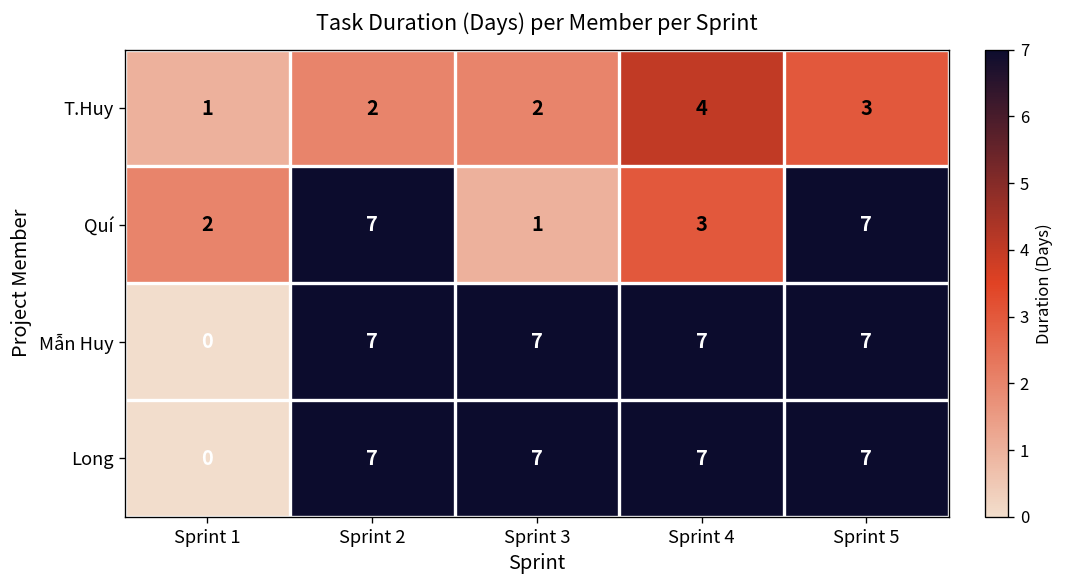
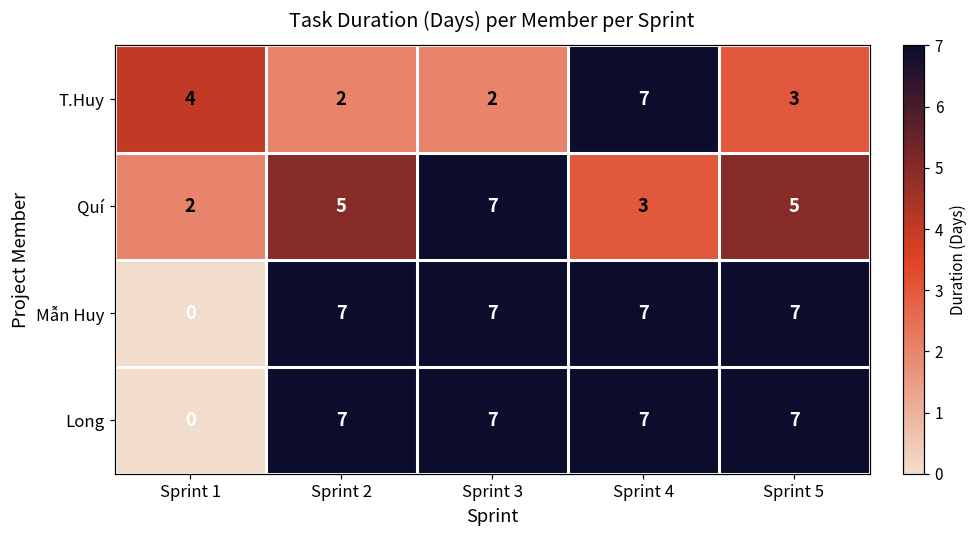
  {
    "T.Huy": {
-     "Sprint 1": 1,
+     "Sprint 1": 4,
      "Sprint 2": 2,
      "Sprint 3": 2,
-     "Sprint 4": 4,
+     "Sprint 4": 7,
      "Sprint 5": 3
    },
    "Quí": {
      "Sprint 1": 2,
-     "Sprint 2": 7,
-     "Sprint 3": 1,
+     "Sprint 2": 5,
+     "Sprint 3": 7,
      "Sprint 4": 3,
-     "Sprint 5": 7
+     "Sprint 5": 5
    },
    "Mẫn Huy": {
      "Sprint 1": 0,
      "Sprint 2": 7,
      "Sprint 3": 7,
      "Sprint 4": 7,
      "Sprint 5": 7
    },
    "Long": {
      "Sprint 1": 0,
      "Sprint 2": 7,
      "Sprint 3": 7,
      "Sprint 4": 7,
      "Sprint 5": 7
    }
  }
